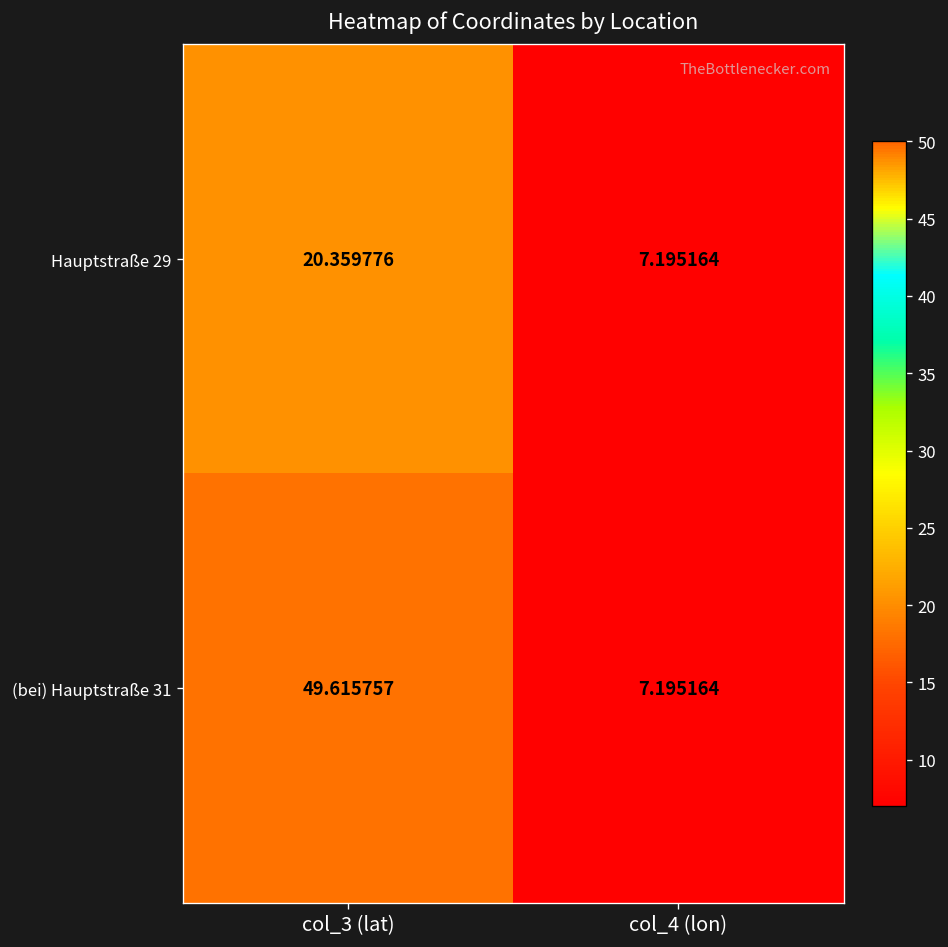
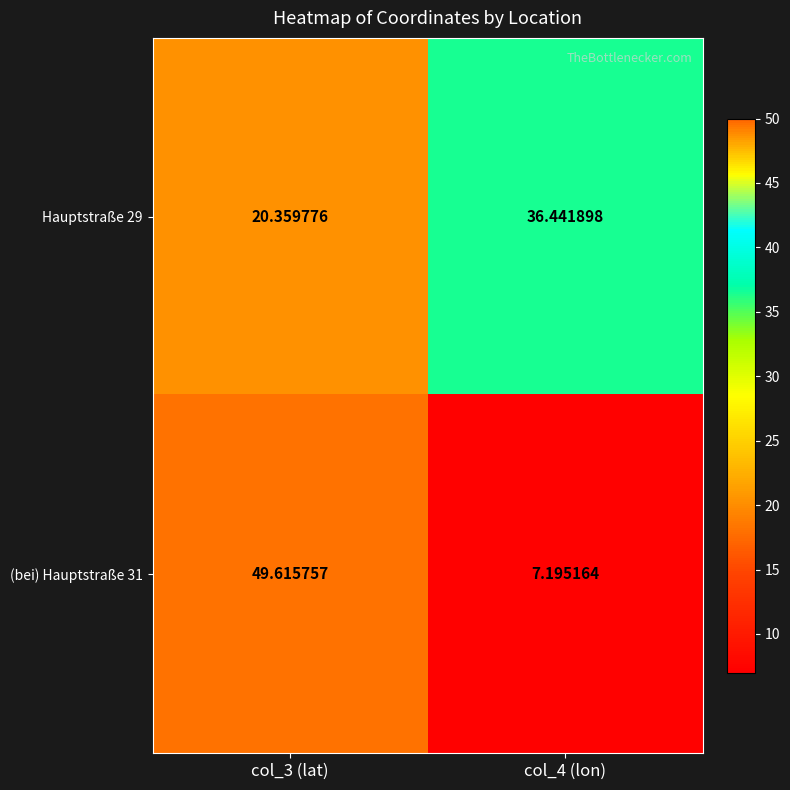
  {
    "Hauptstraße 29": {
      "col_3 (lat)": 20.359776,
-     "col_4 (lon)": 7.195164
+     "col_4 (lon)": 36.441898
    },
    "(bei) Hauptstraße 31": {
      "col_3 (lat)": 49.615757,
      "col_4 (lon)": 7.195164
    }
  }
